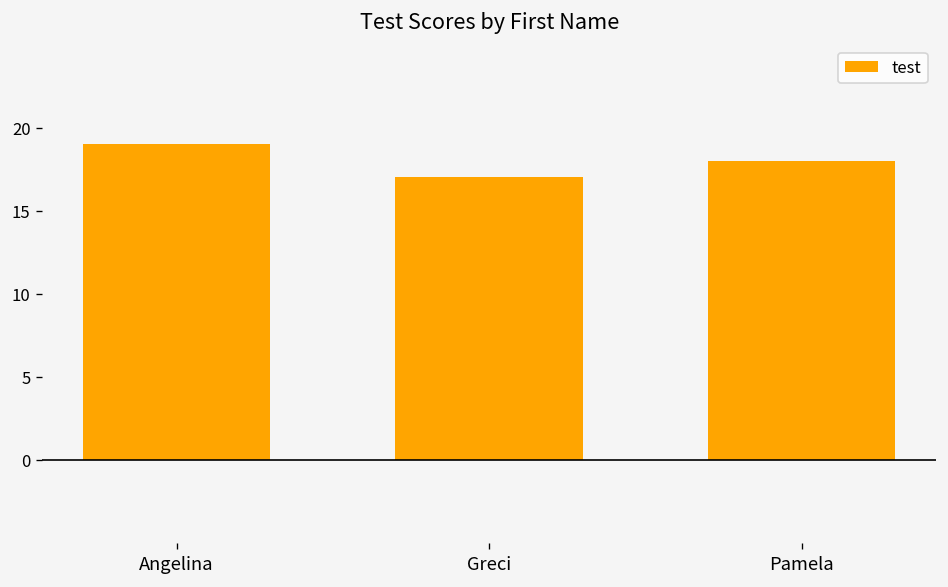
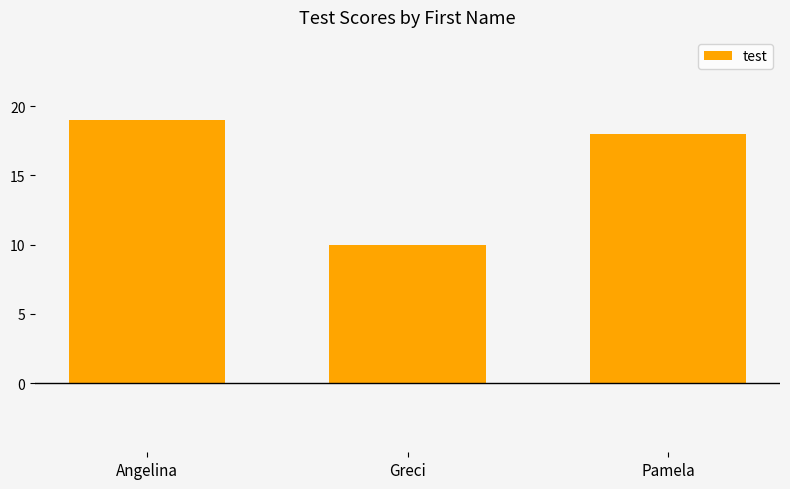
  {
    "Angelina": 19,
-   "Greci": 17,
+   "Greci": 10,
    "Pamela": 18
  }
